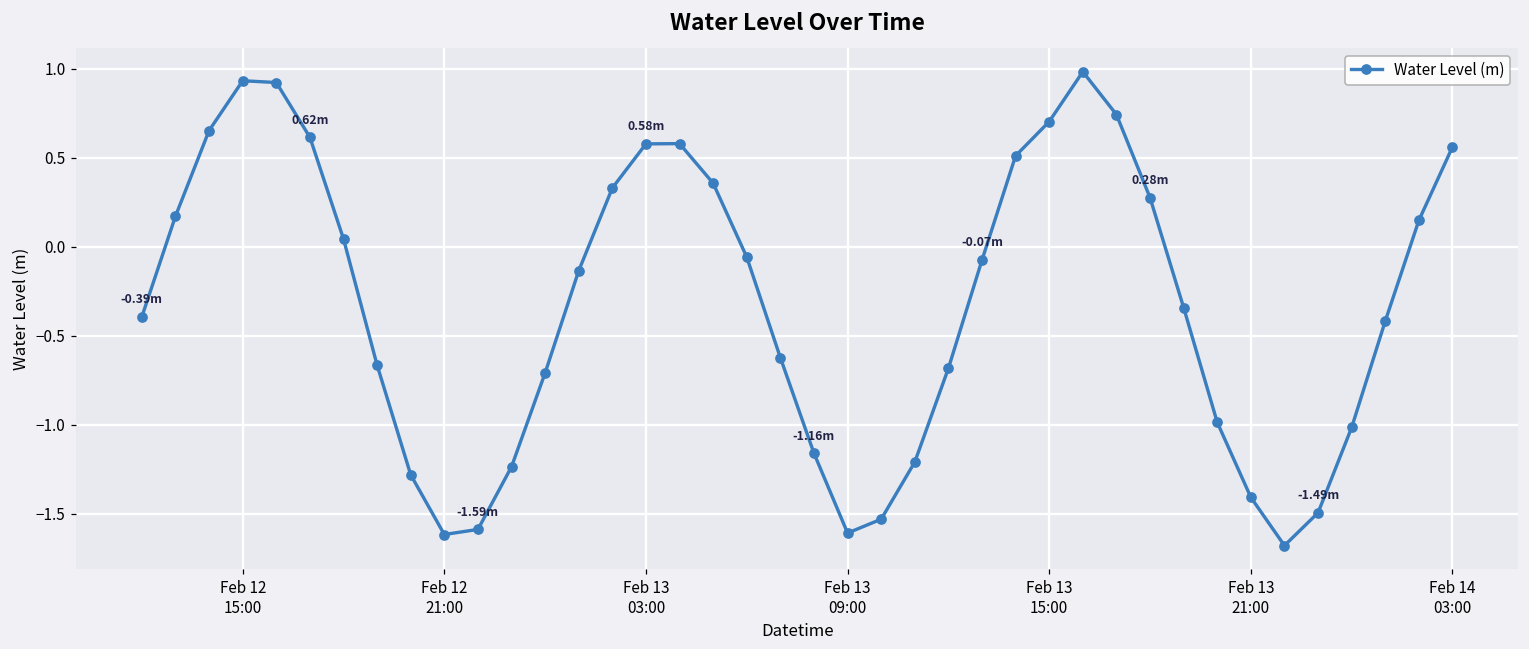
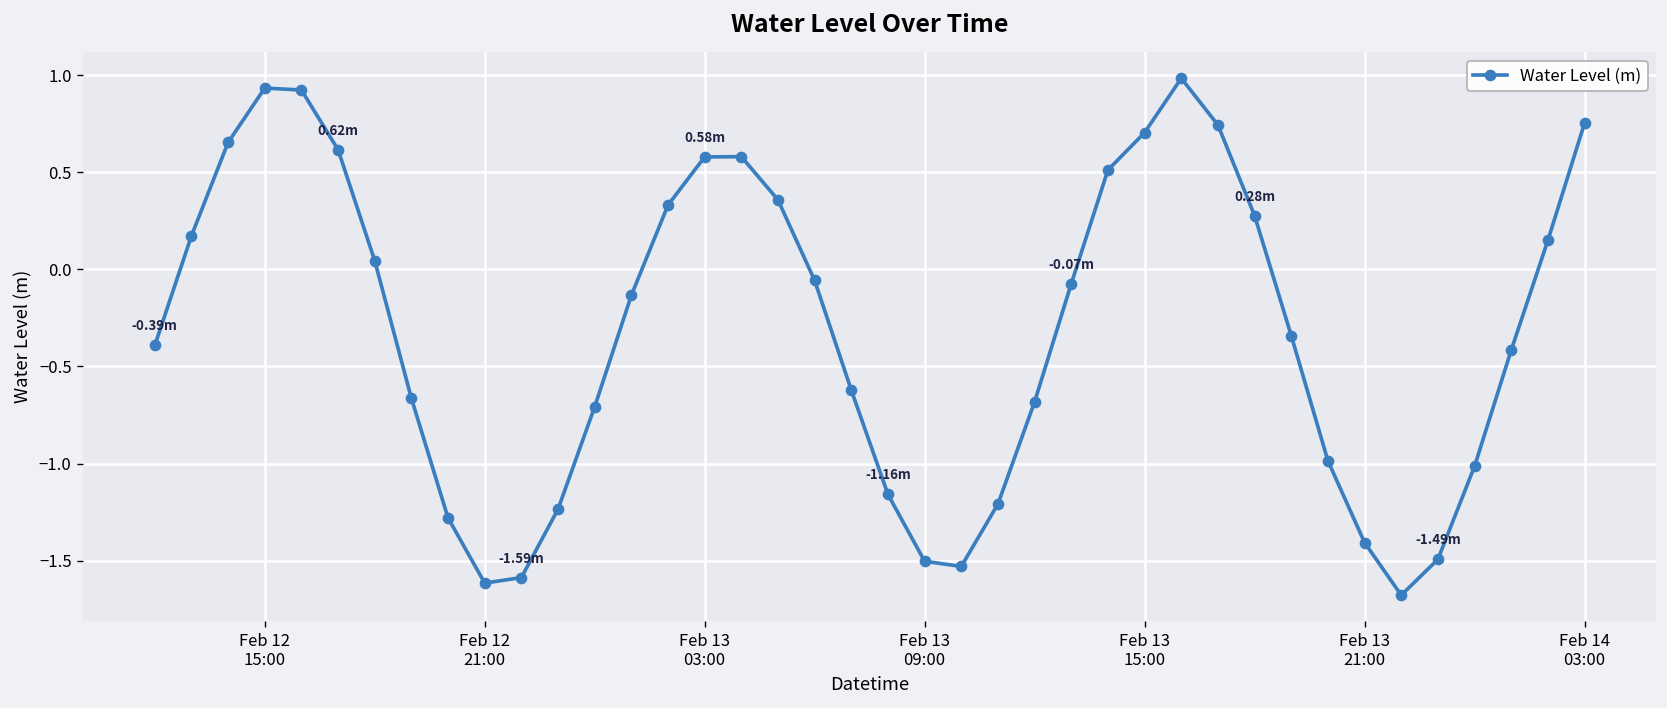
  {
    "Feb 12 15:00": 0.93,
    "Feb 12 21:00": -1.62,
-   "Feb 13 09:00": -1.61,
+   "Feb 13 09:00": -1.50,
    "Feb 13 15:00": 0.70,
    "Feb 13 21:00": -1.41,
-   "Feb 14 03:00": 0.56
+   "Feb 14 03:00": 0.75
  }
